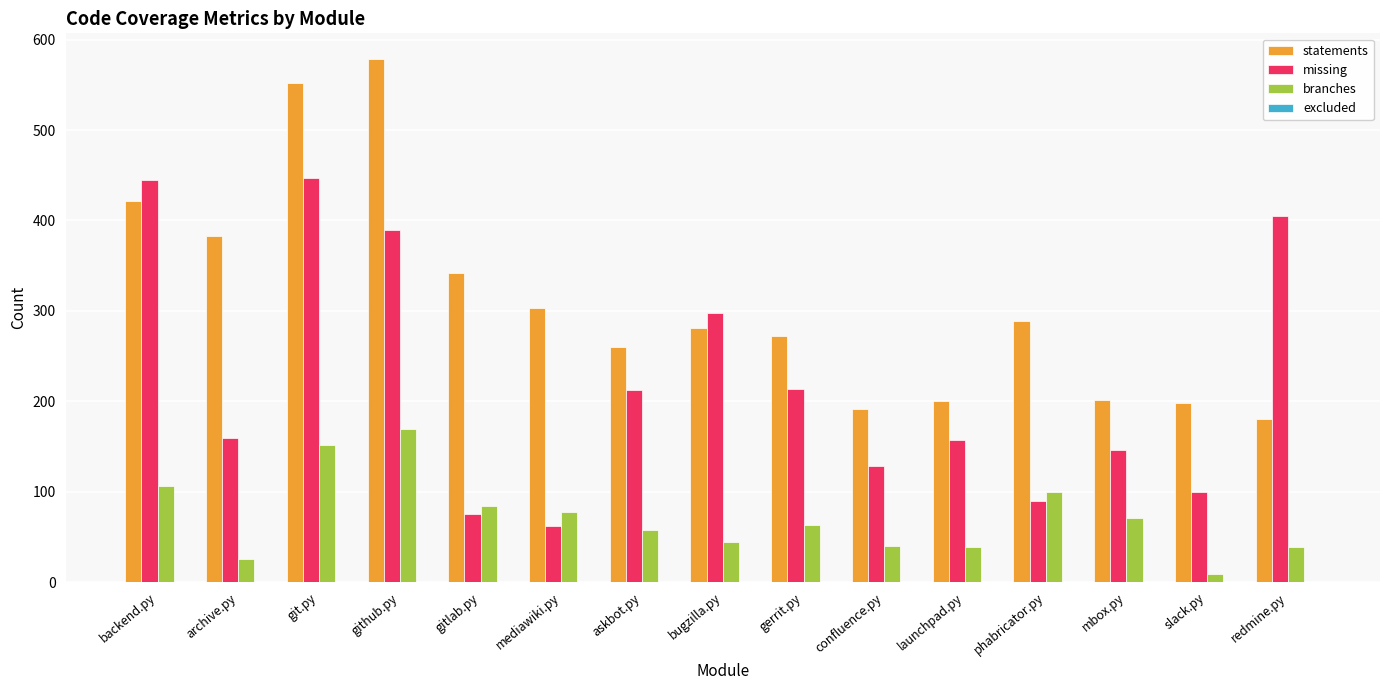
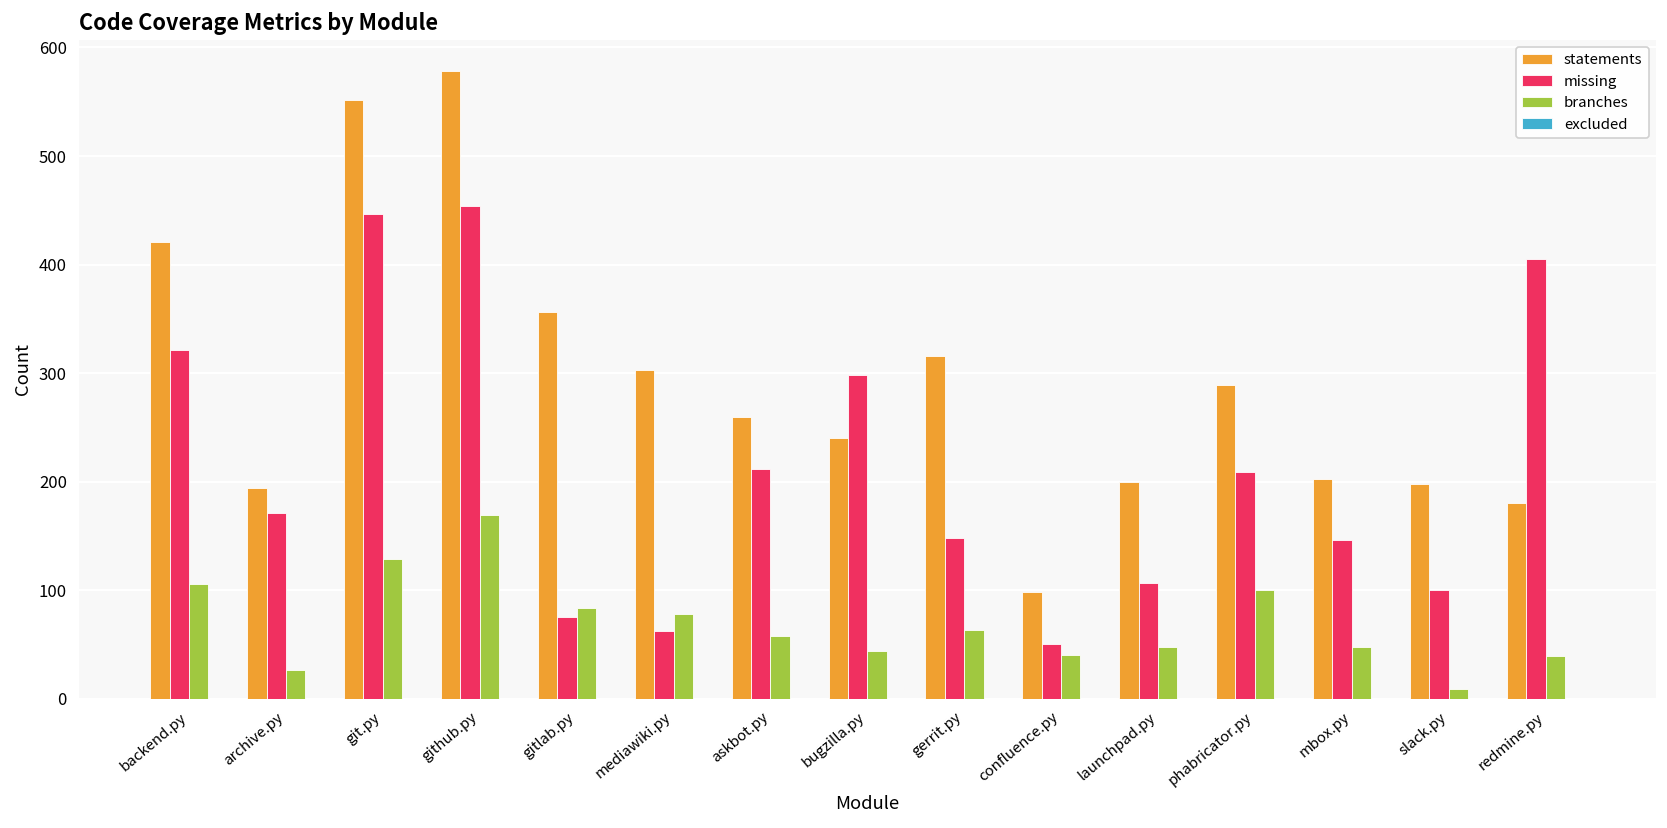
  {
    "statements": {
      "backend.py": 420,
-     "archive.py": 380,
+     "archive.py": 190,
      "git.py": 550,
      "github.py": 580,
-     "gitlab.py": 340,
+     "gitlab.py": 360,
      "mediawiki.py": 300,
      "askbot.py": 260,
-     "bugzilla.py": 280,
-     "gerrit.py": 270,
-     "confluence.py": 190,
+     "bugzilla.py": 240,
+     "gerrit.py": 320,
+     "confluence.py": 100,
      "launchpad.py": 200,
      "phabricator.py": 290,
      "mbox.py": 200,
      "slack.py": 200,
      "redmine.py": 180
    },
    "missing": {
-     "backend.py": 450,
-     "archive.py": 160,
+     "backend.py": 320,
+     "archive.py": 170,
      "git.py": 450,
-     "github.py": 390,
+     "github.py": 450,
      "gitlab.py": 80,
      "mediawiki.py": 60,
      "askbot.py": 210,
      "bugzilla.py": 300,
-     "gerrit.py": 210,
-     "confluence.py": 130,
-     "launchpad.py": 160,
-     "phabricator.py": 90,
+     "gerrit.py": 150,
+     "confluence.py": 50,
+     "launchpad.py": 110,
+     "phabricator.py": 210,
      "mbox.py": 150,
      "slack.py": 100,
      "redmine.py": 410
    },
    "branches": {
      "backend.py": 110,
      "archive.py": 30,
-     "git.py": 150,
+     "git.py": 130,
      "github.py": 170,
      "gitlab.py": 80,
      "mediawiki.py": 80,
      "askbot.py": 60,
      "bugzilla.py": 40,
      "gerrit.py": 60,
      "confluence.py": 40,
-     "launchpad.py": 40,
+     "launchpad.py": 50,
      "phabricator.py": 100,
-     "mbox.py": 70,
+     "mbox.py": 50,
      "slack.py": 10,
      "redmine.py": 40
    },
    "excluded": {
      "backend.py": 0,
      "archive.py": 0,
      "git.py": 0,
      "github.py": 0,
      "gitlab.py": 0,
      "mediawiki.py": 0,
      "askbot.py": 0,
      "bugzilla.py": 0,
      "gerrit.py": 0,
      "confluence.py": 0,
      "launchpad.py": 0,
      "phabricator.py": 0,
      "mbox.py": 0,
      "slack.py": 0,
      "redmine.py": 0
    }
  }
